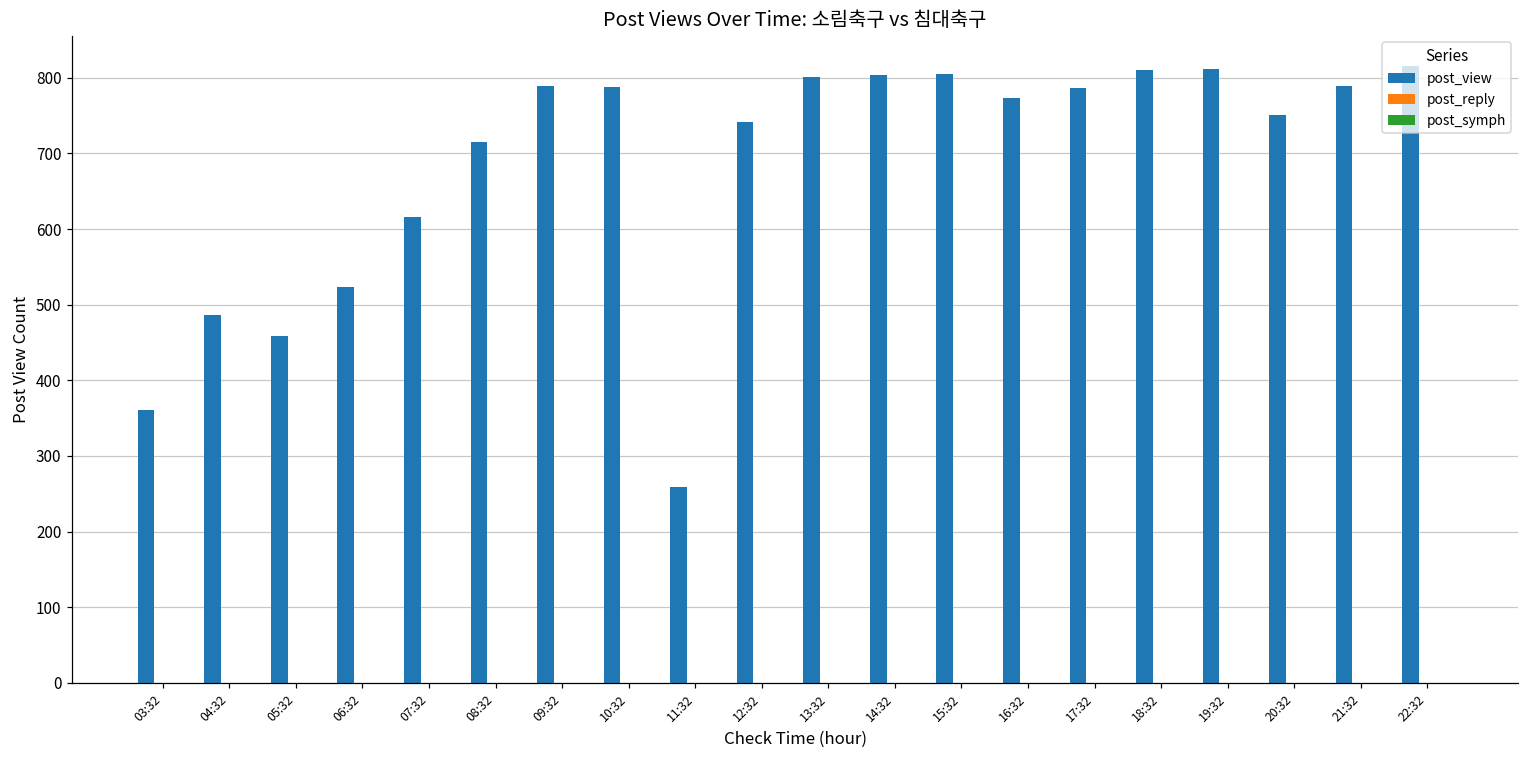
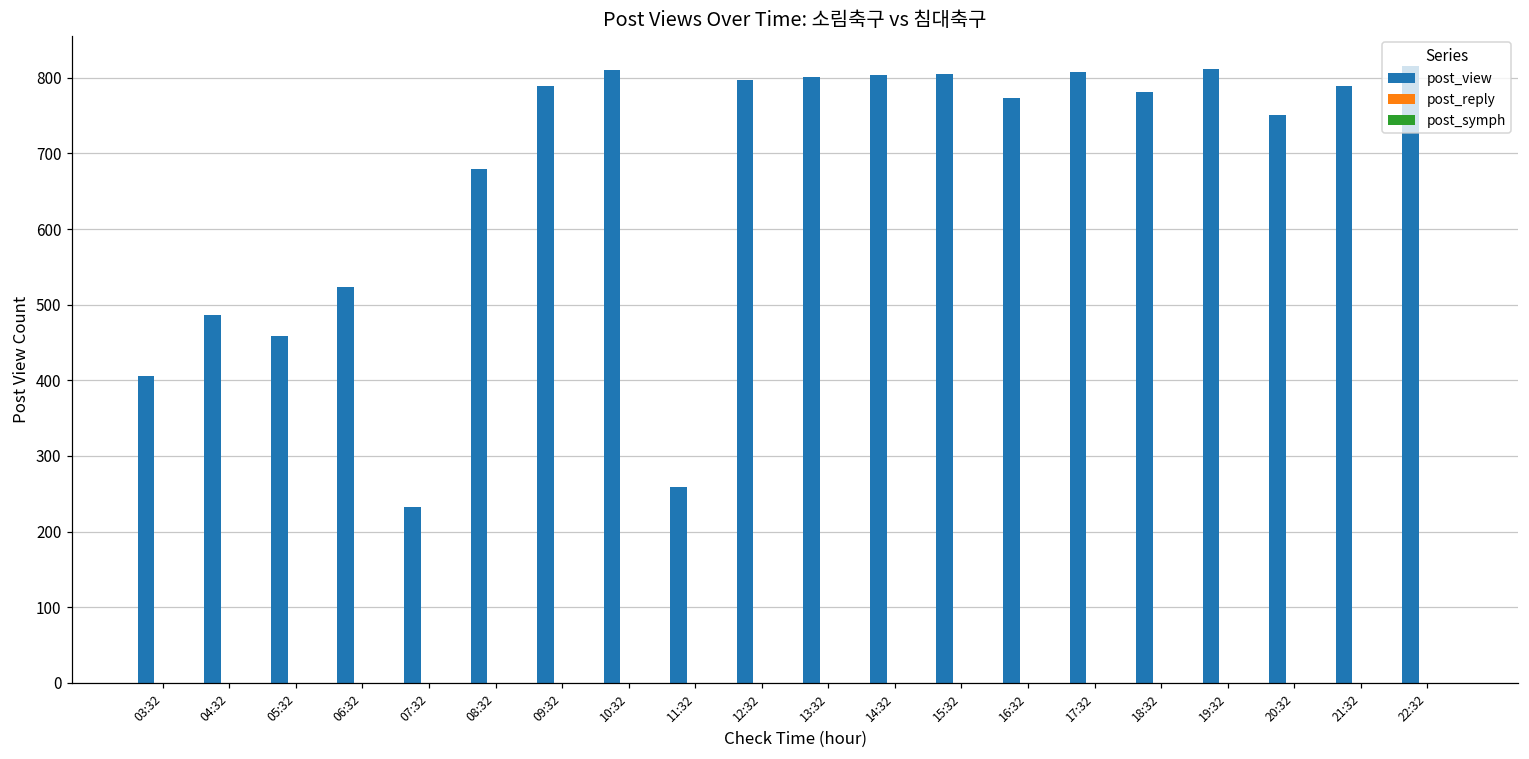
  {
    "post_view": {
-     "03:32": 360,
+     "03:32": 410,
      "04:32": 490,
      "05:32": 460,
      "06:32": 520,
-     "07:32": 620,
-     "08:32": 720,
+     "07:32": 230,
+     "08:32": 680,
      "09:32": 790,
-     "10:32": 790,
+     "10:32": 810,
      "11:32": 260,
-     "12:32": 740,
+     "12:32": 800,
      "13:32": 800,
      "14:32": 800,
      "15:32": 810,
      "16:32": 770,
-     "17:32": 790,
-     "18:32": 810,
+     "17:32": 810,
+     "18:32": 780,
      "19:32": 810,
      "20:32": 750,
      "21:32": 790
    },
    "post_reply": {
      "03:32": 0,
      "04:32": 0,
      "05:32": 0,
      "06:32": 0,
      "07:32": 0,
      "08:32": 0,
      "09:32": 0,
      "10:32": 0,
      "11:32": 0,
      "12:32": 0,
      "13:32": 0,
      "14:32": 0,
      "15:32": 0,
      "16:32": 0,
      "17:32": 0,
      "18:32": 0,
      "19:32": 0,
      "20:32": 0,
      "21:32": 0,
      "22:32": 0
    },
    "post_symph": {
      "03:32": 0,
      "04:32": 0,
      "05:32": 0,
      "06:32": 0,
      "07:32": 0,
      "08:32": 0,
      "09:32": 0,
      "10:32": 0,
      "11:32": 0,
      "12:32": 0,
      "13:32": 0,
      "14:32": 0,
      "15:32": 0,
      "16:32": 0,
      "17:32": 0,
      "18:32": 0,
      "19:32": 0,
      "20:32": 0,
      "21:32": 0,
      "22:32": 0
    }
  }
